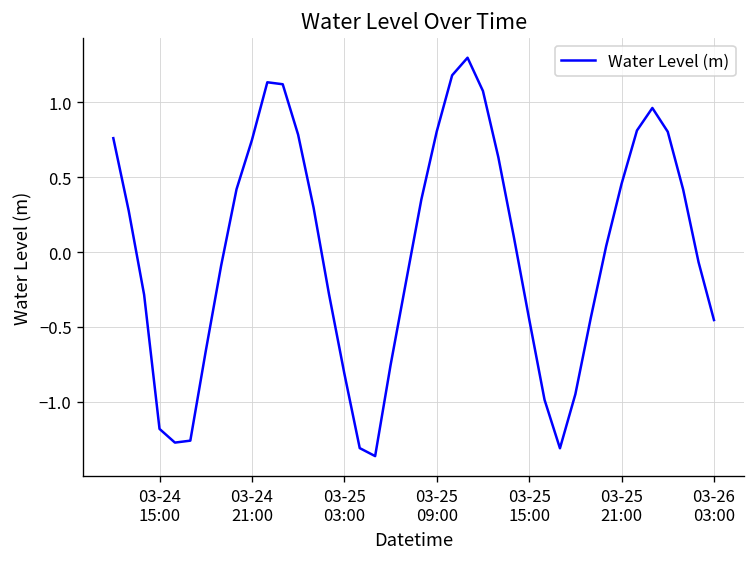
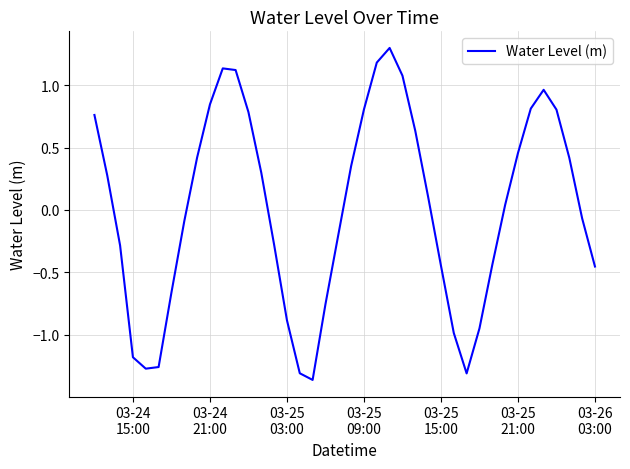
  {
    "03-24 15:00": -1.18,
-   "03-24 21:00": 0.75,
-   "03-25 03:00": -0.81,
+   "03-24 21:00": 0.84,
+   "03-25 03:00": -0.88,
    "03-25 09:00": 0.81,
    "03-25 15:00": -0.45,
    "03-25 21:00": 0.46,
    "03-26 03:00": -0.45
  }
